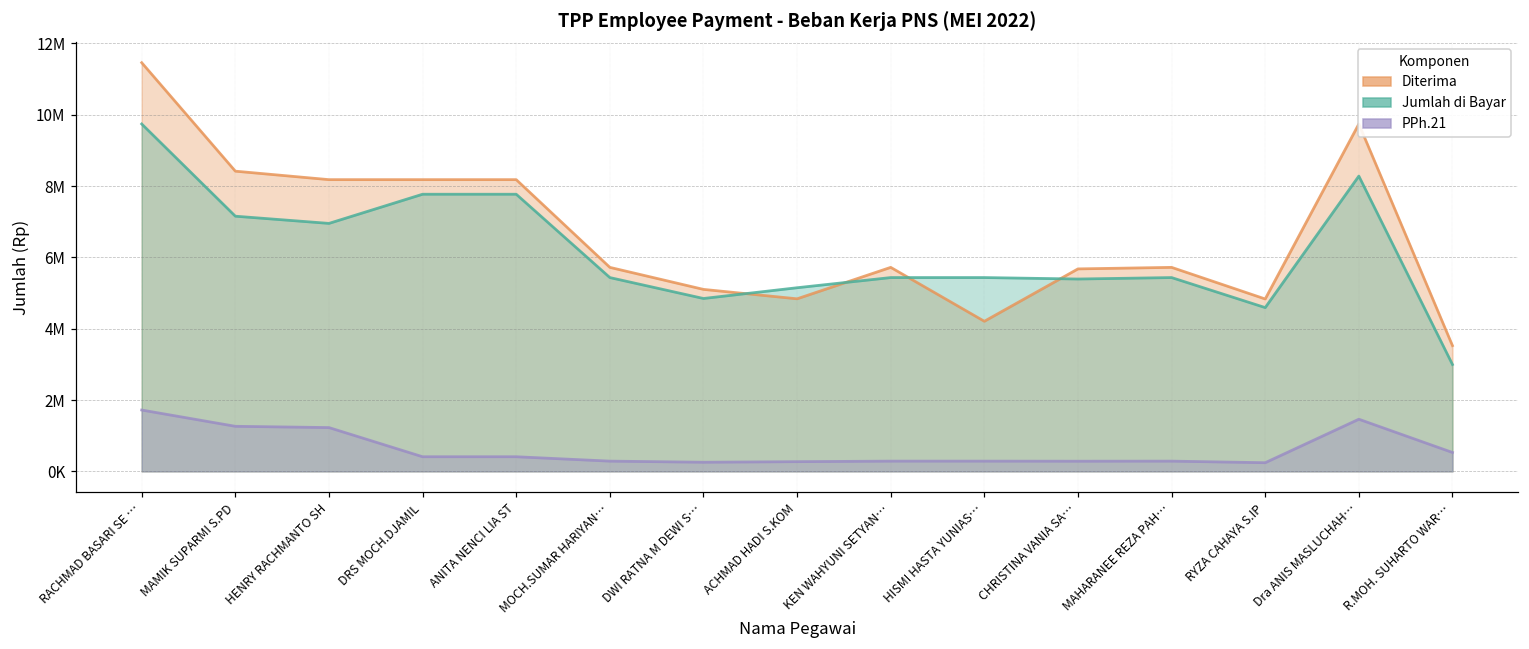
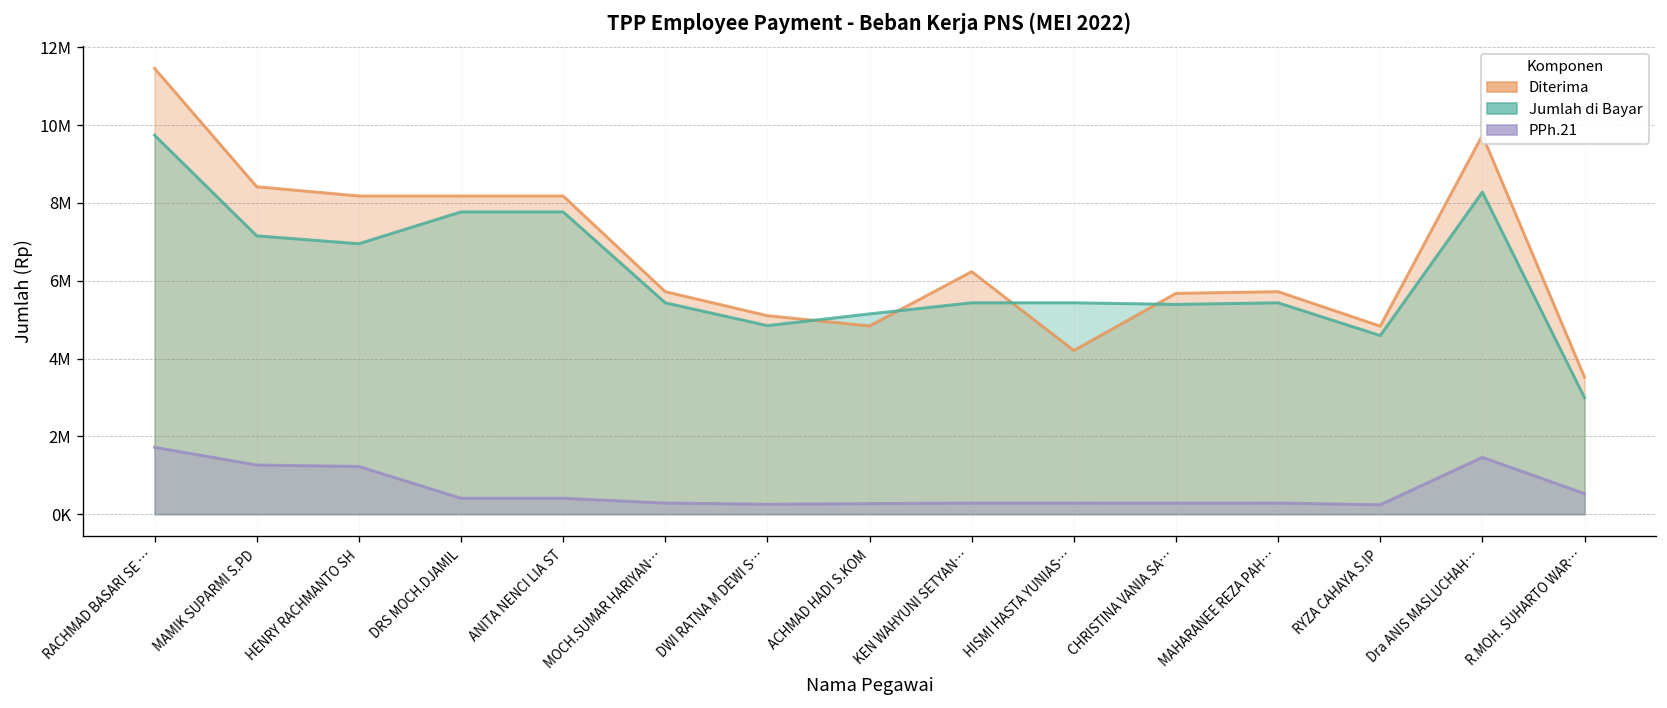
  {
    "Diterima": {
      "RACHMAD BASARI SE …": 11500000,
      "MAMIK SUPARMI S.PD": 8400000,
      "HENRY RACHMANTO SH": 8200000,
      "DRS MOCH.DJAMIL": 8200000,
      "ANITA NENCI LIA ST": 8200000,
      "MOCH.SUMAR HARIYAN…": 5700000,
      "DWI RATNA M DEWI S…": 5100000,
      "ACHMAD HADI S.KOM": 4800000,
-     "KEN WAHYUNI SETYAN…": 5700000,
+     "KEN WAHYUNI SETYAN…": 6200000,
      "HISMI HASTA YUNIAS…": 4200000,
      "CHRISTINA VANIA SA…": 5700000,
      "MAHARANEE REZA PAH…": 5700000,
      "RYZA CAHAYA S.IP": 4800000,
      "R.MOH. SUHARTO WAR…": 3500000
    }
  }
